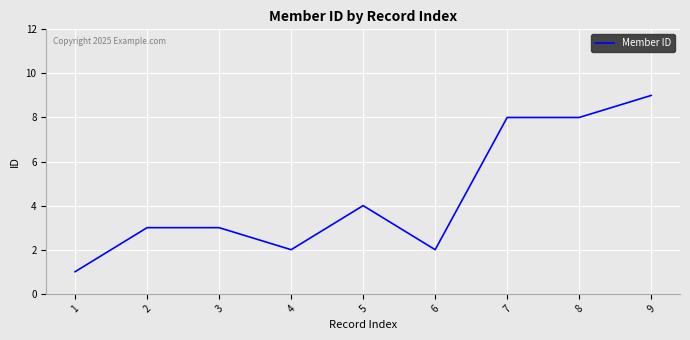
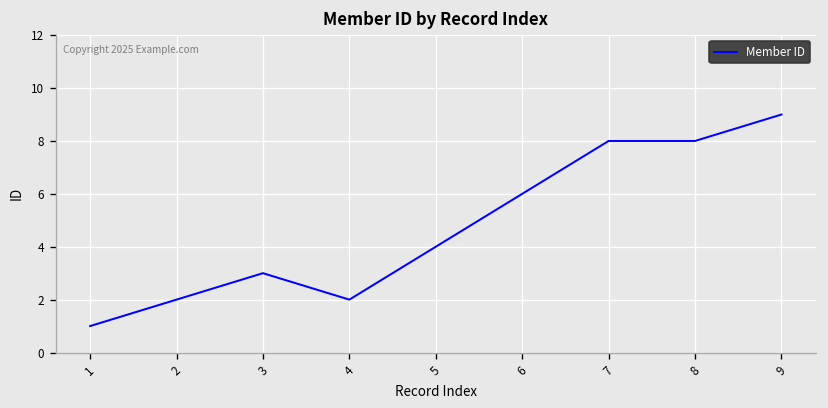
  {
    "1": 1,
-   "2": 3,
+   "2": 2,
    "3": 3,
    "4": 2,
    "5": 4,
-   "6": 2,
+   "6": 6,
    "7": 8,
    "8": 8,
    "9": 9
  }
